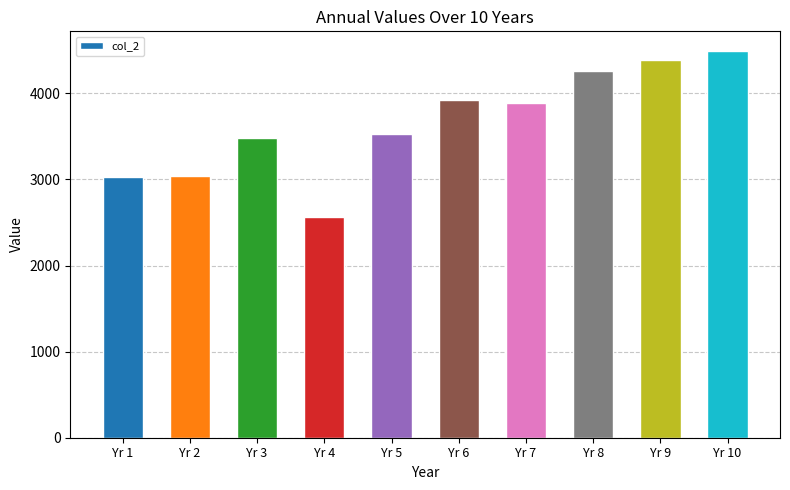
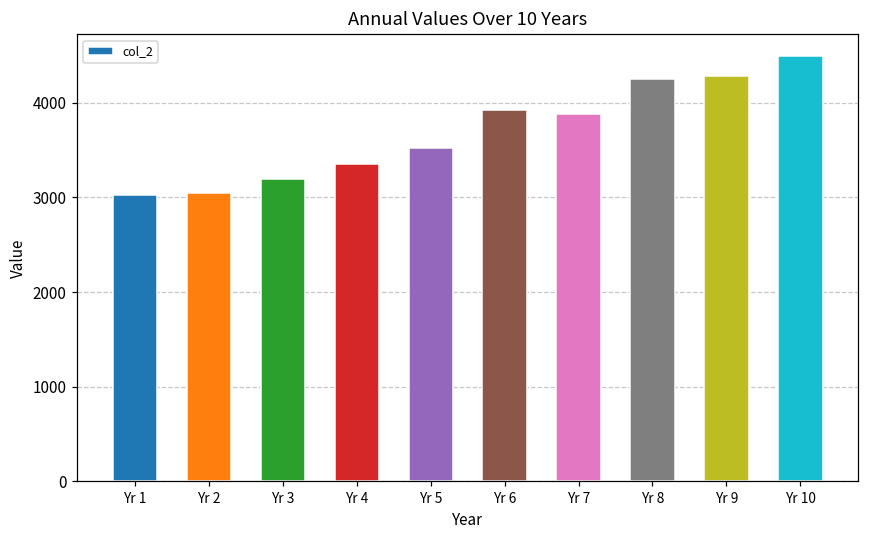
  {
    "Yr 1": 3000,
    "Yr 2": 3000,
-   "Yr 3": 3500,
-   "Yr 4": 2600,
+   "Yr 3": 3200,
+   "Yr 4": 3400,
    "Yr 5": 3500,
    "Yr 6": 3900,
    "Yr 7": 3900,
    "Yr 8": 4300,
-   "Yr 9": 4400,
+   "Yr 9": 4300,
    "Yr 10": 4500
  }
